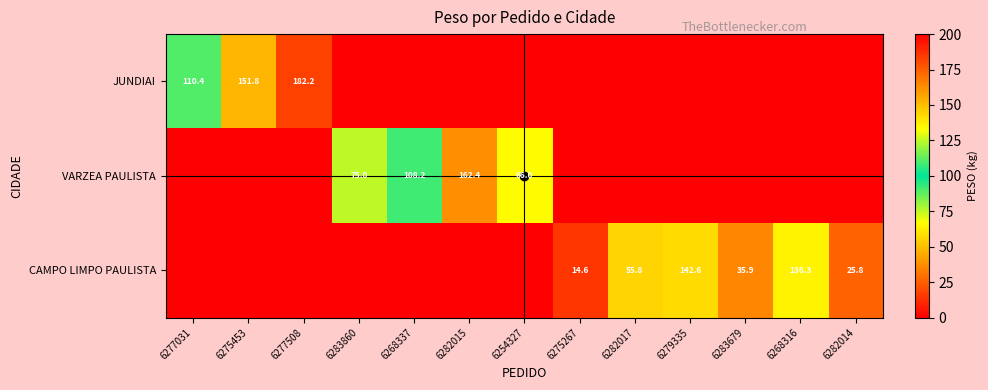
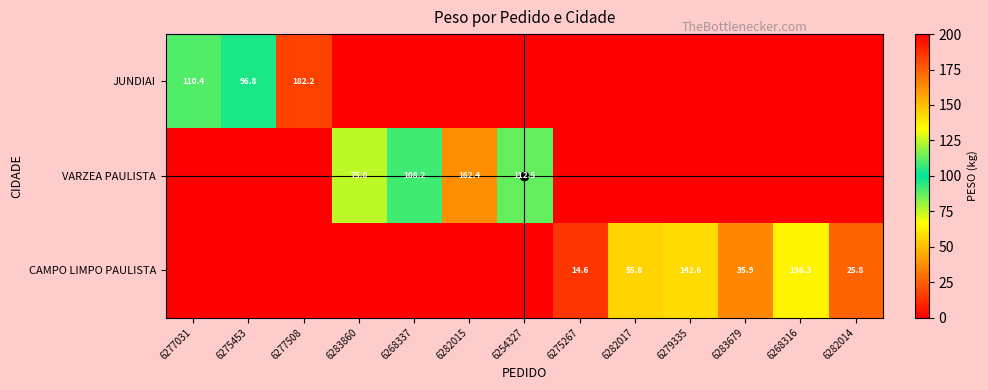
  {
    "JUNDIAI": {
      "6277031": 110.4,
-     "6275453": 151.8,
+     "6275453": 96.8,
      "6277508": 182.2
    },
    "VARZEA PAULISTA": {
      "6283860": 75.0,
      "6268337": 108.2,
      "6282015": 162.4,
-     "6254327": 66.0
+     "6254327": 112.5
    },
    "CAMPO LIMPO PAULISTA": {
      "6275267": 14.6,
      "6282017": 55.8,
      "6279335": 142.6,
      "6283679": 35.9,
      "6268316": 136.3,
      "6282014": 25.8
    }
  }
